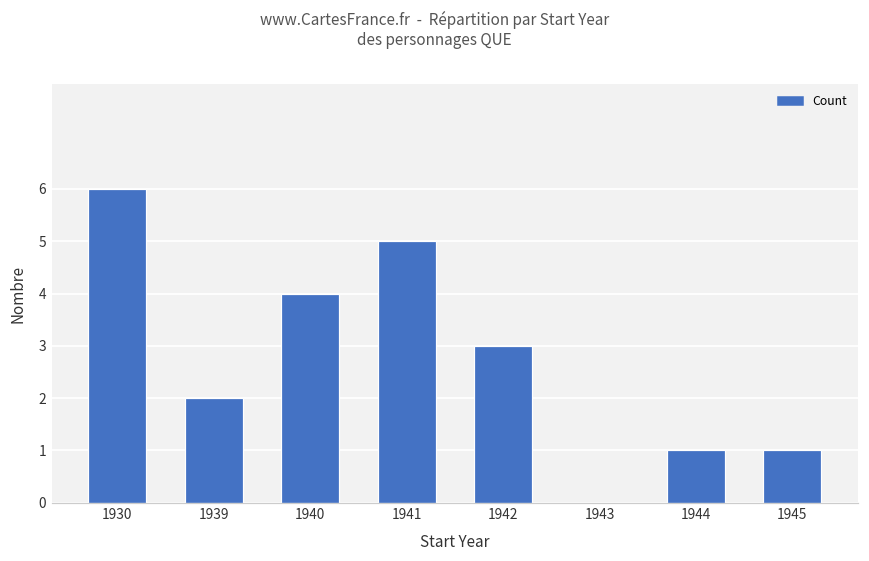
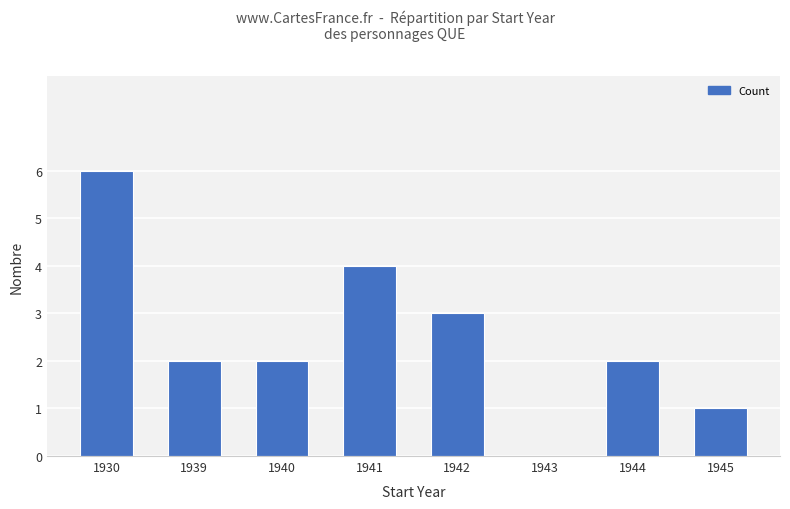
  {
    "1930": 6,
    "1939": 2,
-   "1940": 4,
-   "1941": 5,
+   "1940": 2,
+   "1941": 4,
    "1942": 3,
    "1943": 0,
-   "1944": 1,
+   "1944": 2,
    "1945": 1
  }
